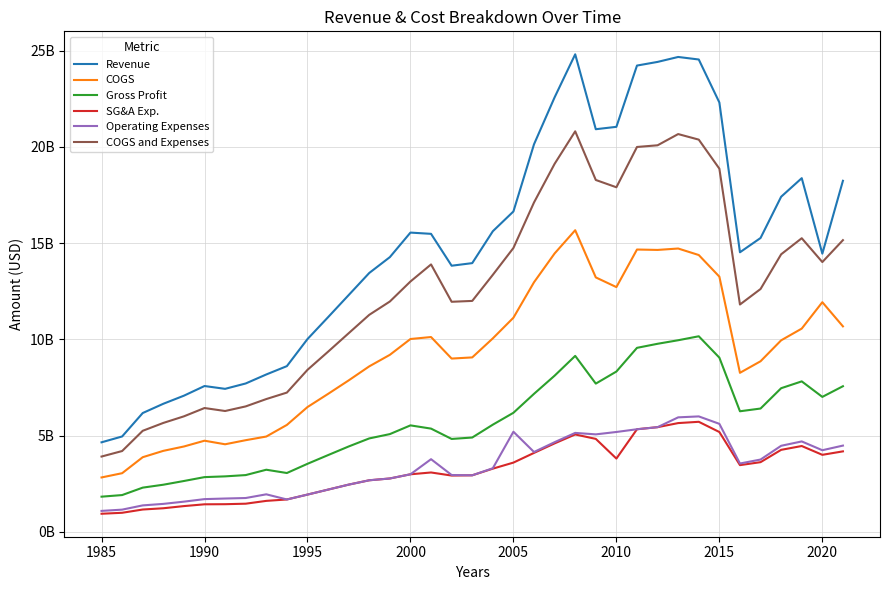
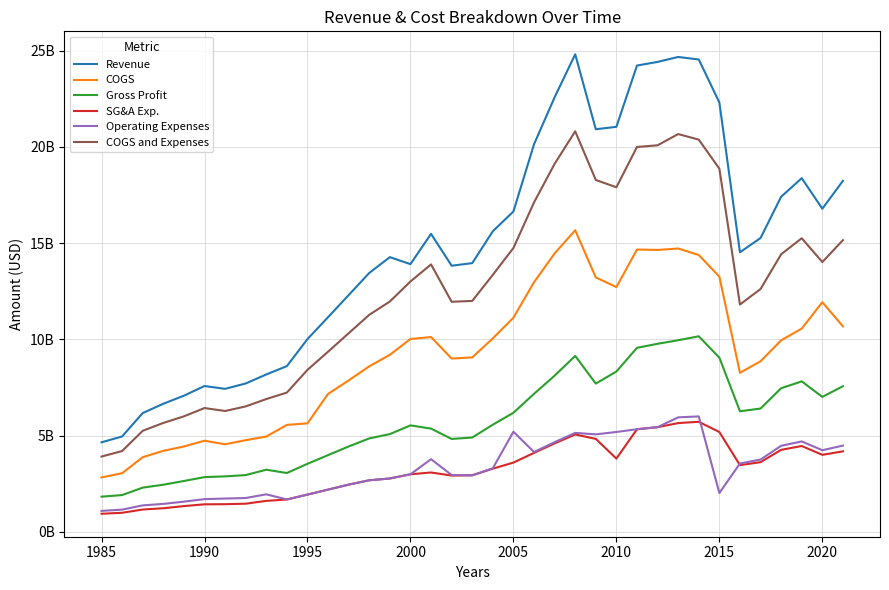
  {
    "Revenue": {
      "1985": 4600000000,
      "1990": 7600000000,
      "1995": 10000000000,
-     "2000": 15500000000,
+     "2000": 13900000000,
      "2005": 16600000000,
      "2010": 21000000000,
      "2015": 22300000000,
-     "2020": 14500000000
+     "2020": 16800000000
    },
    "COGS": {
      "1985": 2800000000,
      "1990": 4700000000,
-     "1995": 6500000000,
+     "1995": 5600000000,
      "2000": 10000000000,
      "2005": 11100000000,
      "2010": 12700000000,
      "2015": 13300000000,
      "2020": 11900000000
    },
    "Gross Profit": {
      "1985": 1800000000,
      "1990": 2800000000,
      "1995": 3500000000,
      "2000": 5500000000,
      "2005": 6200000000,
      "2010": 8300000000,
      "2015": 9000000000,
      "2020": 7000000000
    },
    "SG&A Exp.": {
      "1985": 900000000,
      "1990": 1400000000,
      "2005": 3600000000,
      "2010": 3800000000,
      "2015": 5200000000,
      "2020": 4000000000
    },
    "Operating Expenses": {
      "1985": 1100000000,
      "1990": 1700000000,
      "2005": 5200000000,
      "2010": 5200000000,
-     "2015": 5600000000,
+     "2015": 2000000000,
      "2020": 4200000000
    },
    "COGS and Expenses": {
      "1985": 3900000000,
      "1990": 6400000000,
      "1995": 8400000000,
      "2000": 13000000000,
      "2005": 14700000000,
      "2010": 17900000000,
      "2015": 18900000000,
      "2020": 14000000000
    }
  }
